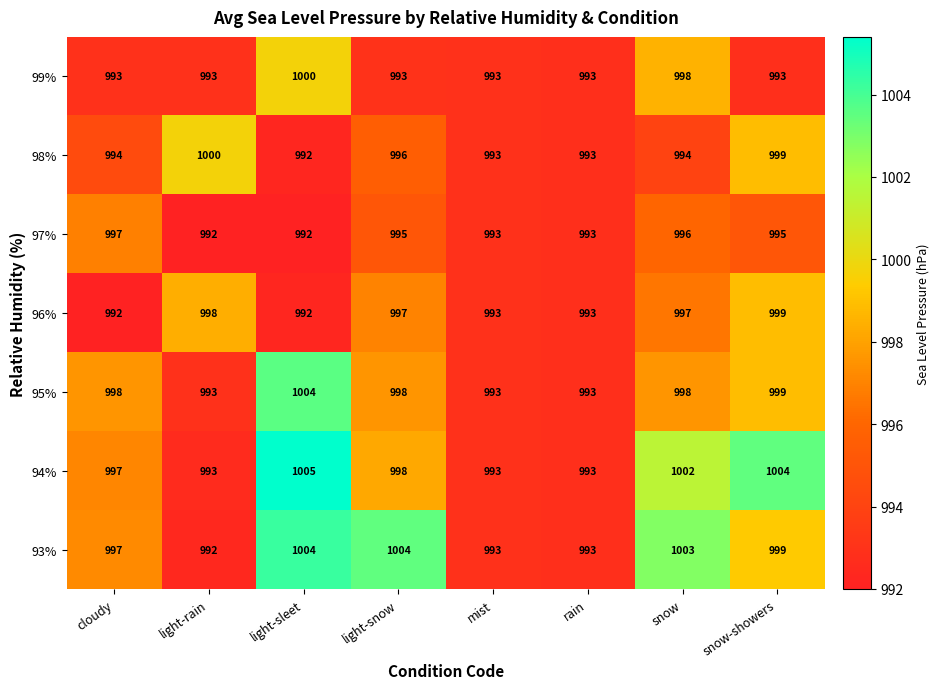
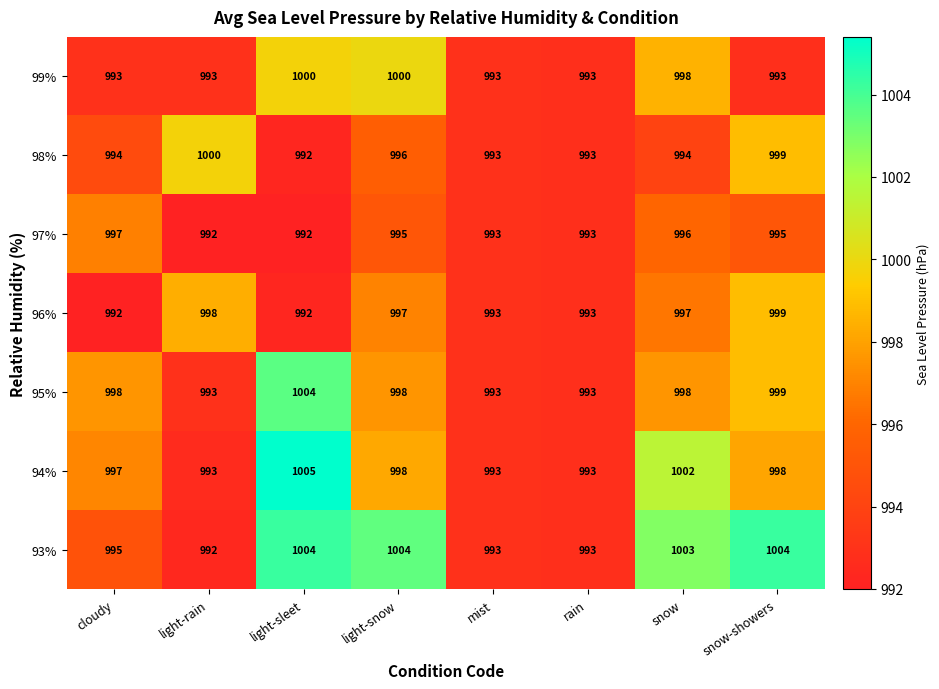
  {
    "99%": {
      "cloudy": 993,
      "light-rain": 993,
      "light-sleet": 1000,
-     "light-snow": 993,
+     "light-snow": 1000,
      "mist": 993,
      "rain": 993,
      "snow": 998,
      "snow-showers": 993
    },
    "98%": {
      "cloudy": 994,
      "light-rain": 1000,
      "light-sleet": 992,
      "light-snow": 996,
      "mist": 993,
      "rain": 993,
      "snow": 994,
      "snow-showers": 999
    },
    "97%": {
      "cloudy": 997,
      "light-rain": 992,
      "light-sleet": 992,
      "light-snow": 995,
      "mist": 993,
      "rain": 993,
      "snow": 996,
      "snow-showers": 995
    },
    "96%": {
      "cloudy": 992,
      "light-rain": 998,
      "light-sleet": 992,
      "light-snow": 997,
      "mist": 993,
      "rain": 993,
      "snow": 997,
      "snow-showers": 999
    },
    "95%": {
      "cloudy": 998,
      "light-rain": 993,
      "light-sleet": 1004,
      "light-snow": 998,
      "mist": 993,
      "rain": 993,
      "snow": 998,
      "snow-showers": 999
    },
    "94%": {
      "cloudy": 997,
      "light-rain": 993,
      "light-sleet": 1005,
      "light-snow": 998,
      "mist": 993,
      "rain": 993,
      "snow": 1002,
-     "snow-showers": 1004
+     "snow-showers": 998
    },
    "93%": {
-     "cloudy": 997,
+     "cloudy": 995,
      "light-rain": 992,
      "light-sleet": 1004,
      "light-snow": 1004,
      "mist": 993,
      "rain": 993,
      "snow": 1003,
-     "snow-showers": 999
+     "snow-showers": 1004
    }
  }
